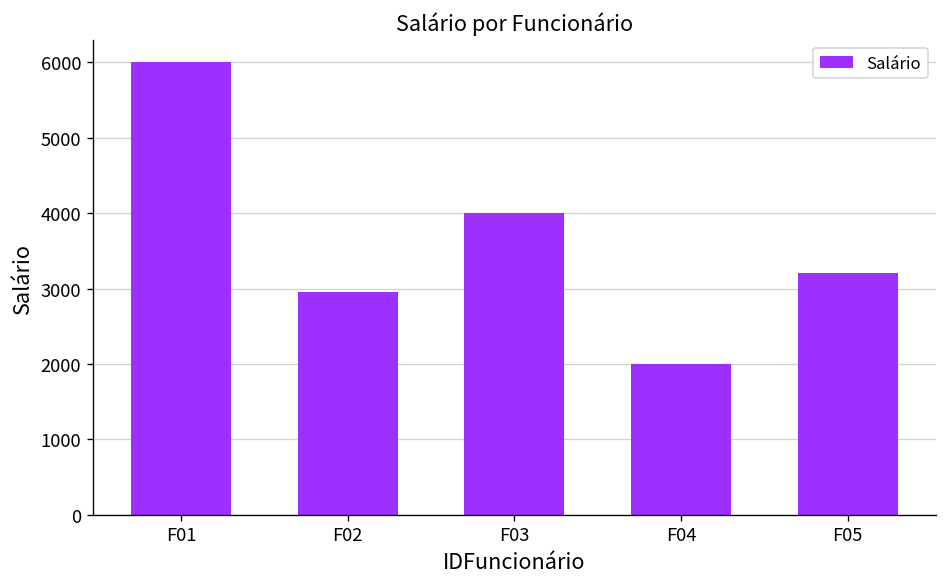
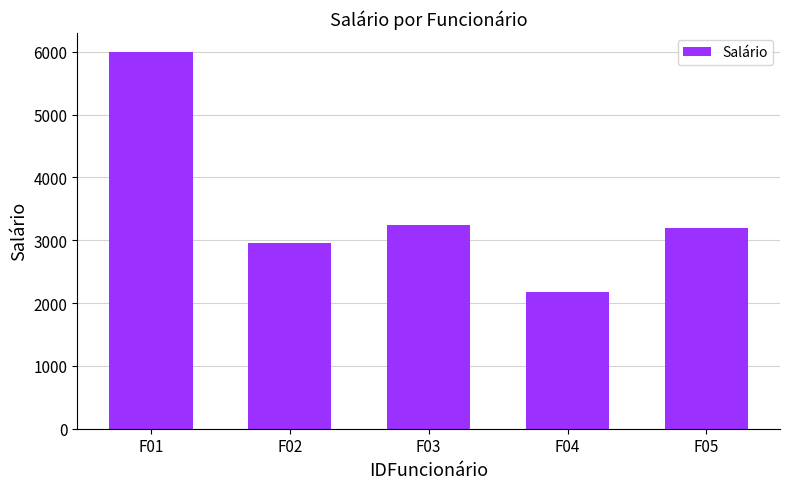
  {
    "F01": 6000,
    "F02": 3000,
-   "F03": 4000,
-   "F04": 2000,
+   "F03": 3200,
+   "F04": 2200,
    "F05": 3200
  }
